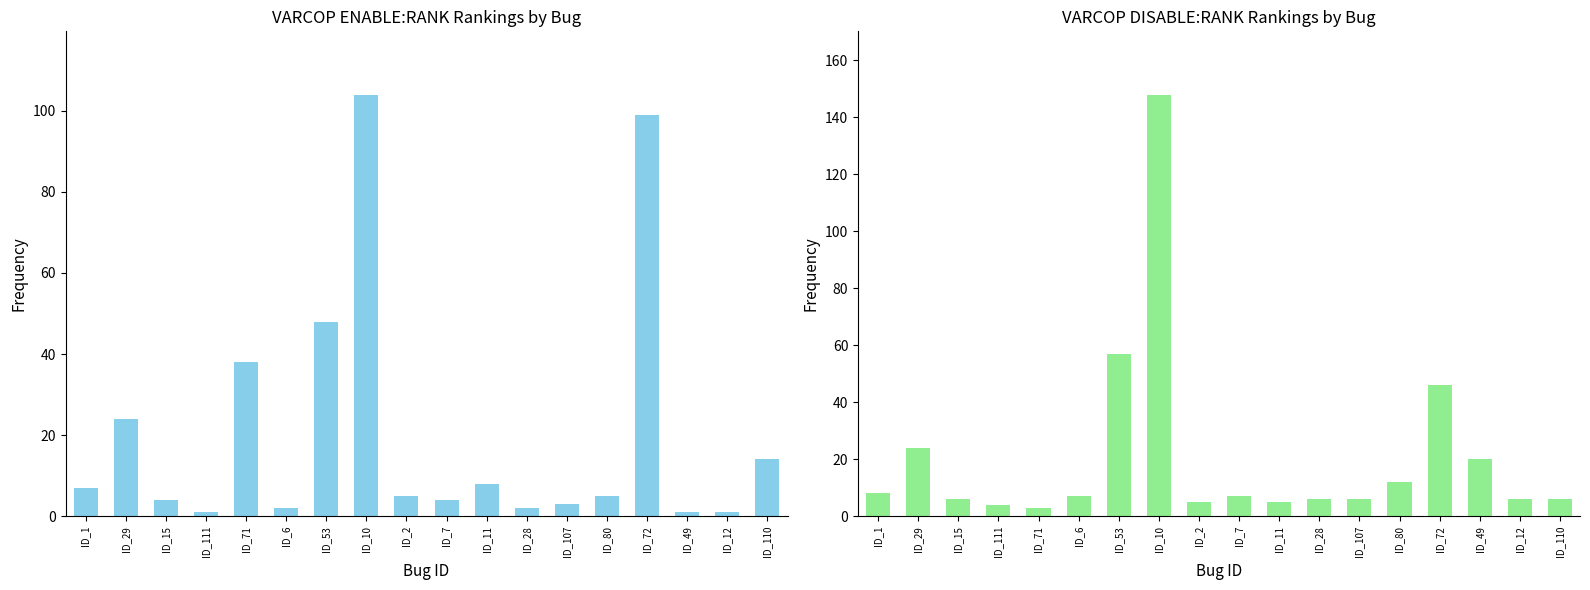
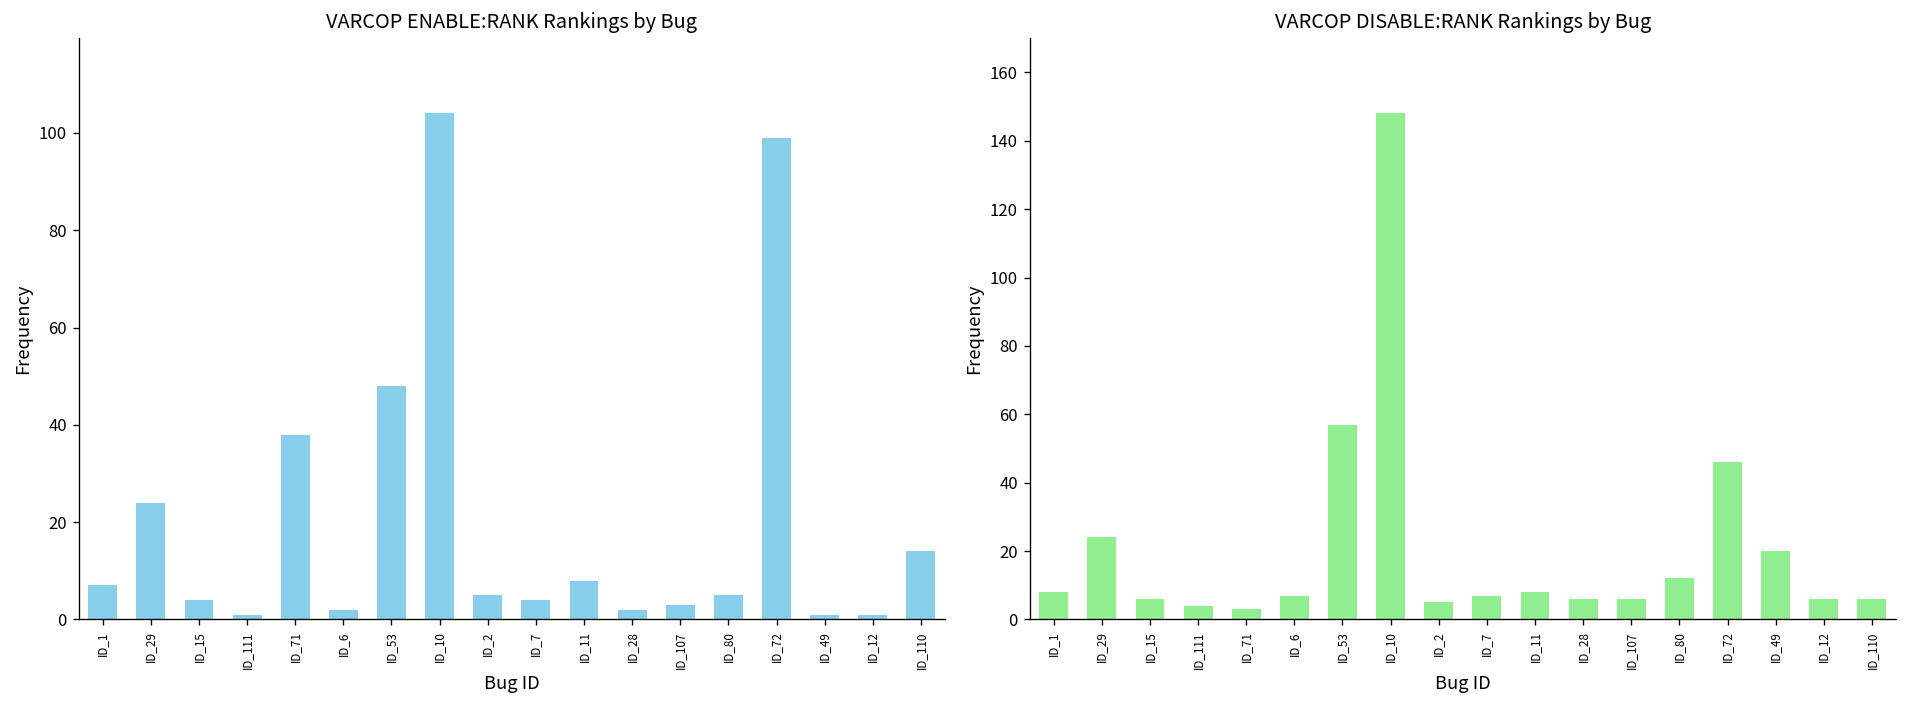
  {
    "VARCOP ENABLE:RANK Rankings by Bug": {
      "ID_1": 7,
      "ID_29": 24,
      "ID_15": 4,
      "ID_111": 1,
      "ID_71": 38,
      "ID_6": 2,
      "ID_53": 48,
      "ID_10": 104,
      "ID_2": 5,
      "ID_7": 4,
      "ID_11": 8,
      "ID_28": 2,
      "ID_107": 3,
      "ID_80": 5,
      "ID_72": 99,
      "ID_49": 1,
      "ID_12": 1,
      "ID_110": 14
    },
    "VARCOP DISABLE:RANK Rankings by Bug": {
      "ID_1": 8,
      "ID_29": 24,
      "ID_15": 6,
      "ID_111": 4,
      "ID_71": 3,
      "ID_6": 7,
      "ID_53": 57,
      "ID_10": 148,
      "ID_2": 5,
      "ID_7": 7,
-     "ID_11": 5,
+     "ID_11": 8,
      "ID_28": 6,
      "ID_107": 6,
      "ID_80": 12,
      "ID_72": 46,
      "ID_49": 20,
      "ID_12": 6,
      "ID_110": 6
    }
  }
